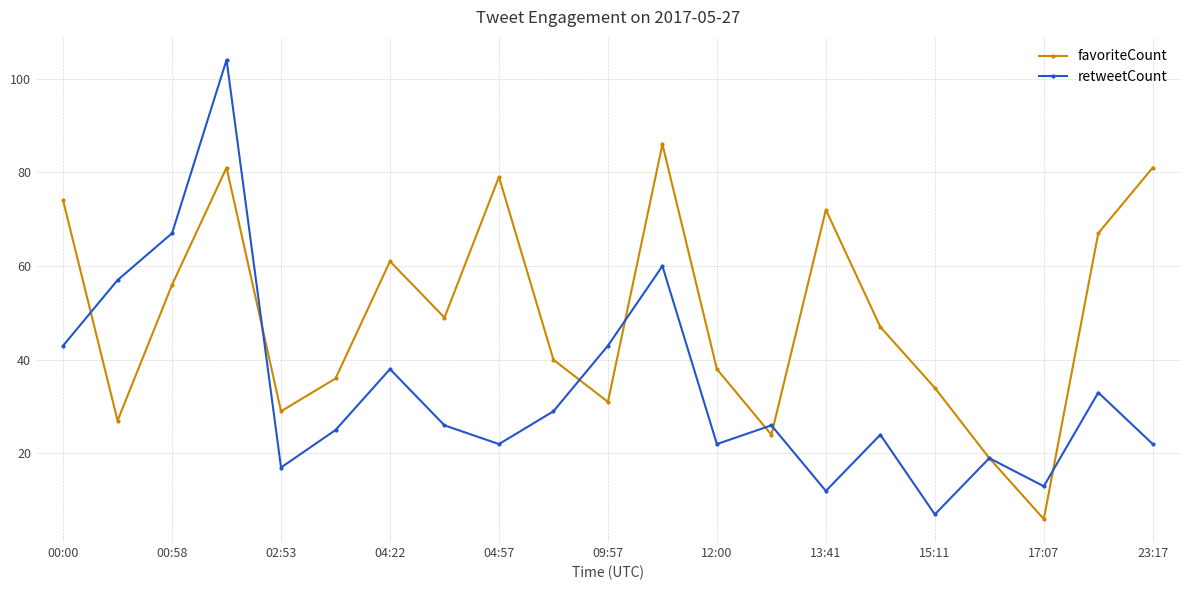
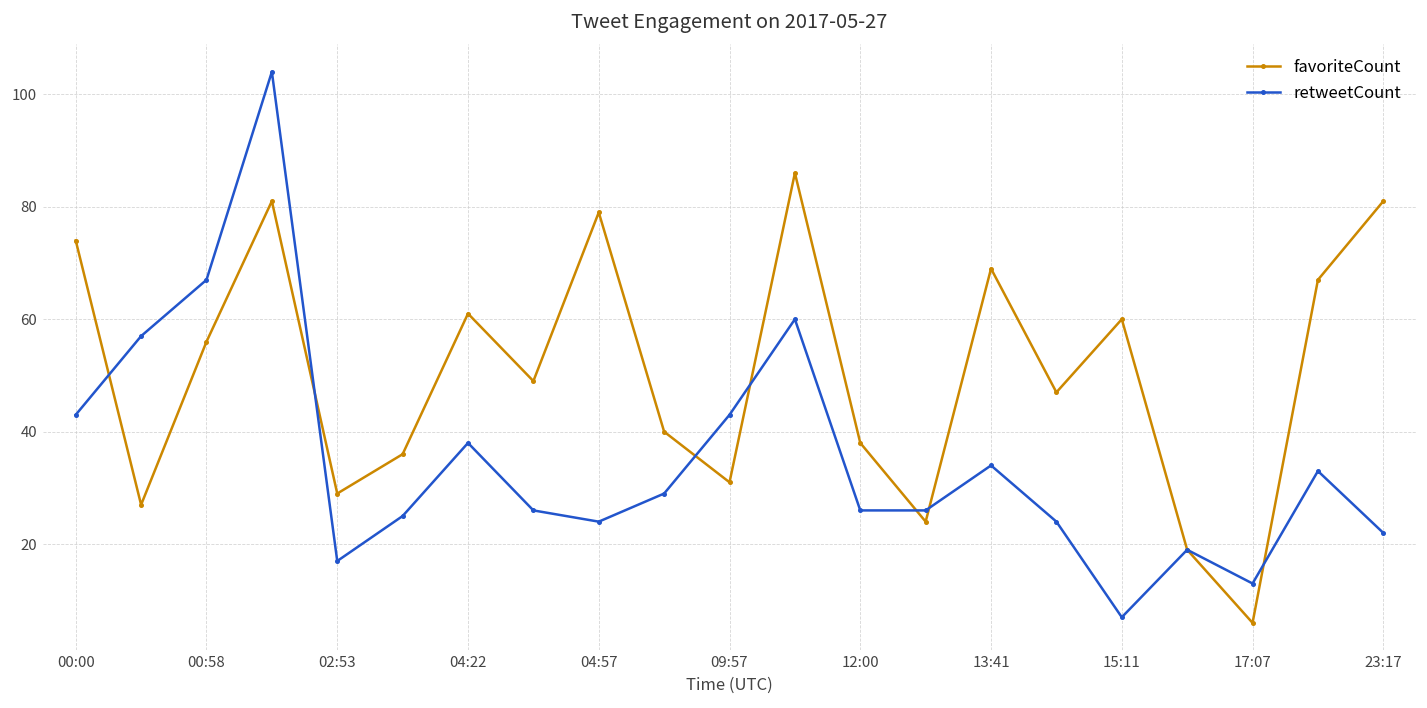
  {
    "favoriteCount": {
      "00:00": 74,
      "00:58": 56,
      "02:53": 29,
      "04:22": 61,
      "04:57": 79,
      "09:57": 31,
      "12:00": 38,
-     "13:41": 72,
-     "15:11": 34,
+     "13:41": 69,
+     "15:11": 60,
      "17:07": 6,
      "23:17": 81
    },
    "retweetCount": {
      "00:00": 43,
      "00:58": 67,
      "02:53": 17,
      "04:22": 38,
-     "04:57": 22,
+     "04:57": 24,
      "09:57": 43,
-     "12:00": 22,
-     "13:41": 12,
+     "12:00": 26,
+     "13:41": 34,
      "15:11": 7,
      "17:07": 13,
      "23:17": 22
    }
  }
